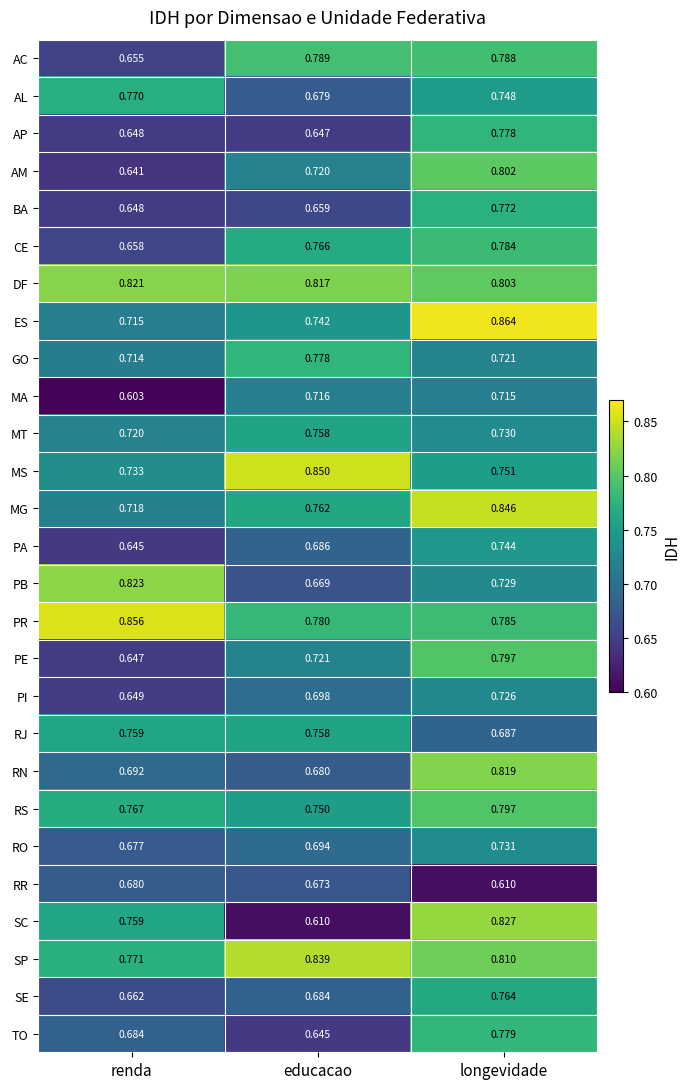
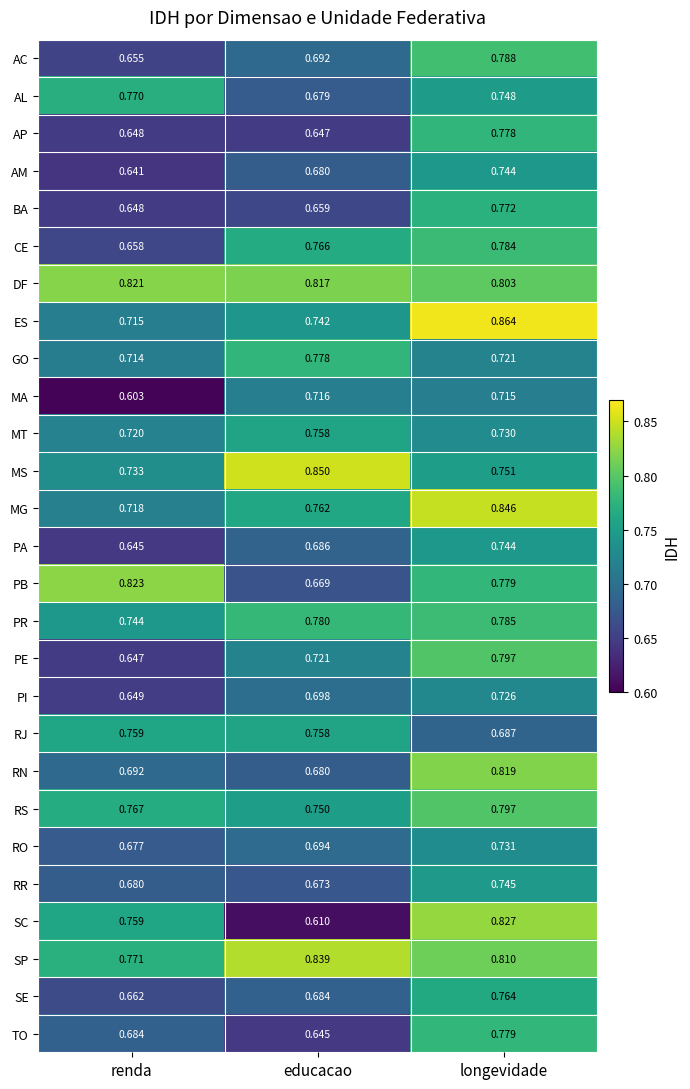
  {
    "AC": {
      "renda": 0.655,
-     "educacao": 0.789,
+     "educacao": 0.692,
      "longevidade": 0.788
    },
    "AL": {
      "renda": 0.770,
      "educacao": 0.679,
      "longevidade": 0.748
    },
    "AP": {
      "renda": 0.648,
      "educacao": 0.647,
      "longevidade": 0.778
    },
    "AM": {
      "renda": 0.641,
-     "educacao": 0.720,
-     "longevidade": 0.802
+     "educacao": 0.680,
+     "longevidade": 0.744
    },
    "BA": {
      "renda": 0.648,
      "educacao": 0.659,
      "longevidade": 0.772
    },
    "CE": {
      "renda": 0.658,
      "educacao": 0.766,
      "longevidade": 0.784
    },
    "DF": {
      "renda": 0.821,
      "educacao": 0.817,
      "longevidade": 0.803
    },
    "ES": {
      "renda": 0.715,
      "educacao": 0.742,
      "longevidade": 0.864
    },
    "GO": {
      "renda": 0.714,
      "educacao": 0.778,
      "longevidade": 0.721
    },
    "MA": {
      "renda": 0.603,
      "educacao": 0.716,
      "longevidade": 0.715
    },
    "MT": {
      "renda": 0.720,
      "educacao": 0.758,
      "longevidade": 0.730
    },
    "MS": {
      "renda": 0.733,
      "educacao": 0.850,
      "longevidade": 0.751
    },
    "MG": {
      "renda": 0.718,
      "educacao": 0.762,
      "longevidade": 0.846
    },
    "PA": {
      "renda": 0.645,
      "educacao": 0.686,
      "longevidade": 0.744
    },
    "PB": {
      "renda": 0.823,
      "educacao": 0.669,
-     "longevidade": 0.729
+     "longevidade": 0.779
    },
    "PR": {
-     "renda": 0.856,
+     "renda": 0.744,
      "educacao": 0.780,
      "longevidade": 0.785
    },
    "PE": {
      "renda": 0.647,
      "educacao": 0.721,
      "longevidade": 0.797
    },
    "PI": {
      "renda": 0.649,
      "educacao": 0.698,
      "longevidade": 0.726
    },
    "RJ": {
      "renda": 0.759,
      "educacao": 0.758,
      "longevidade": 0.687
    },
    "RN": {
      "renda": 0.692,
      "educacao": 0.680,
      "longevidade": 0.819
    },
    "RS": {
      "renda": 0.767,
      "educacao": 0.750,
      "longevidade": 0.797
    },
    "RO": {
      "renda": 0.677,
      "educacao": 0.694,
      "longevidade": 0.731
    },
    "RR": {
      "renda": 0.680,
      "educacao": 0.673,
-     "longevidade": 0.610
+     "longevidade": 0.745
    },
    "SC": {
      "renda": 0.759,
      "educacao": 0.610,
      "longevidade": 0.827
    },
    "SP": {
      "renda": 0.771,
      "educacao": 0.839,
      "longevidade": 0.810
    },
    "SE": {
      "renda": 0.662,
      "educacao": 0.684,
      "longevidade": 0.764
    },
    "TO": {
      "renda": 0.684,
      "educacao": 0.645,
      "longevidade": 0.779
    }
  }
